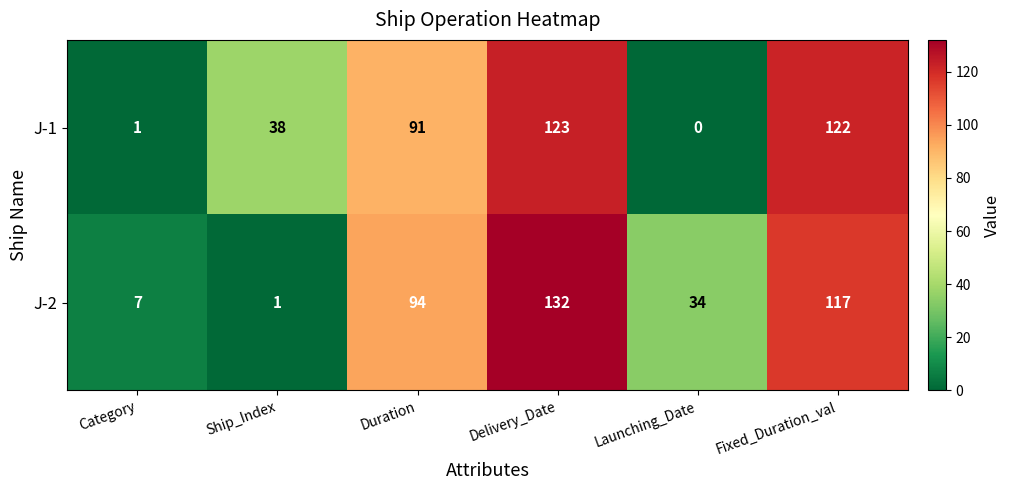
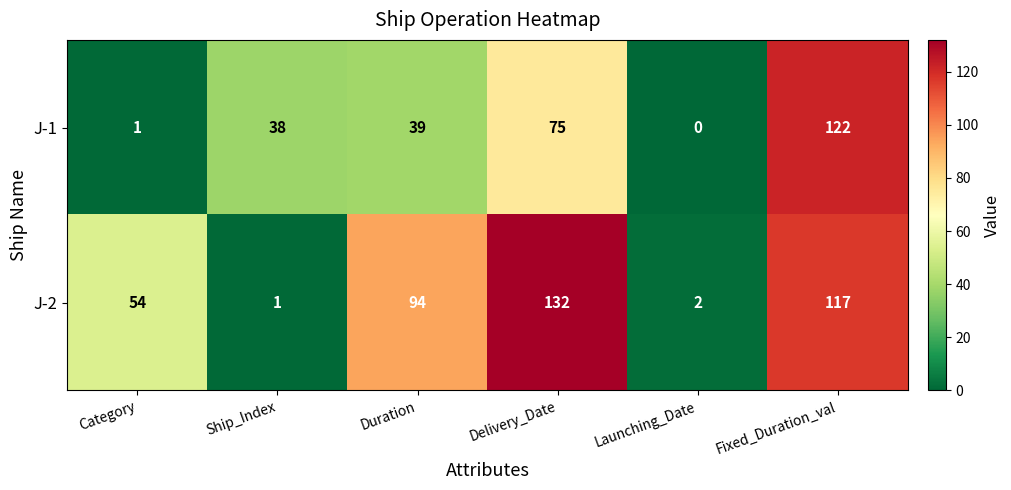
  {
    "J-1": {
      "Category": 1,
      "Ship_Index": 38,
-     "Duration": 91,
-     "Delivery_Date": 123,
+     "Duration": 39,
+     "Delivery_Date": 75,
      "Launching_Date": 0,
      "Fixed_Duration_val": 122
    },
    "J-2": {
-     "Category": 7,
+     "Category": 54,
      "Ship_Index": 1,
      "Duration": 94,
      "Delivery_Date": 132,
-     "Launching_Date": 34,
+     "Launching_Date": 2,
      "Fixed_Duration_val": 117
    }
  }
